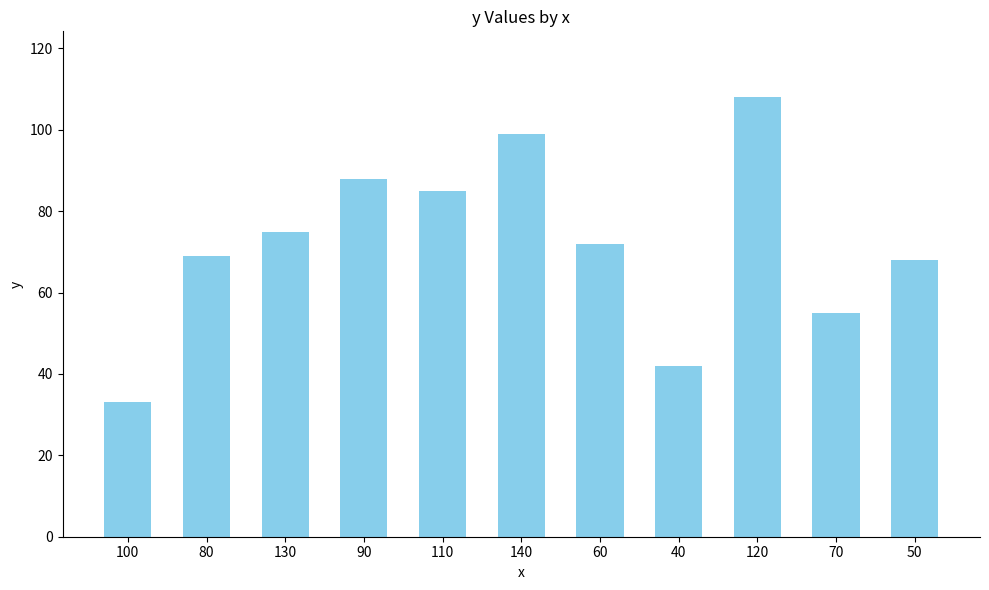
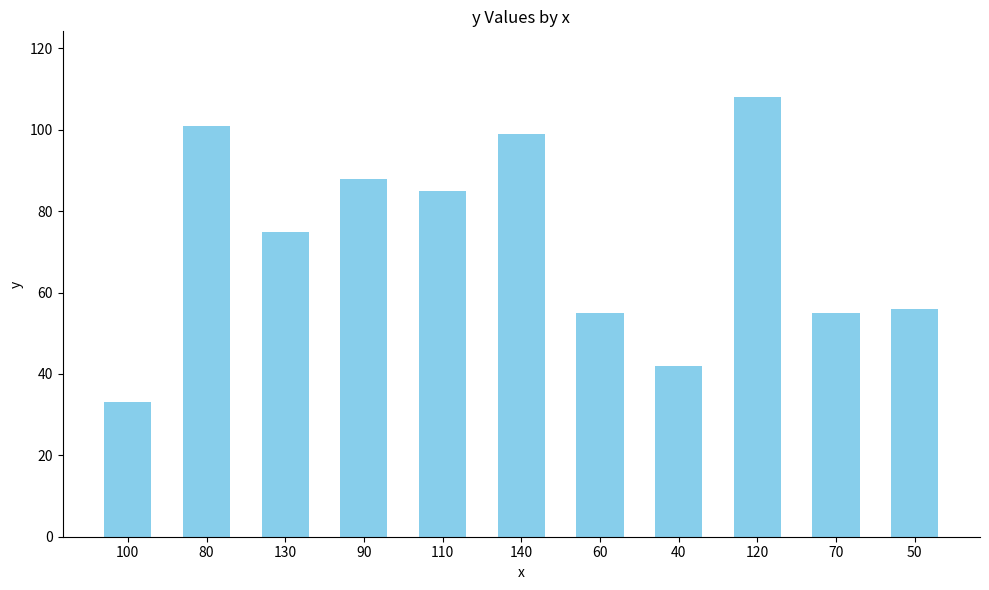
  {
    "100": 33,
-   "80": 69,
+   "80": 101,
    "130": 75,
    "90": 88,
    "110": 85,
    "140": 99,
-   "60": 72,
+   "60": 55,
    "40": 42,
    "120": 108,
    "70": 55,
-   "50": 68
+   "50": 56
  }
